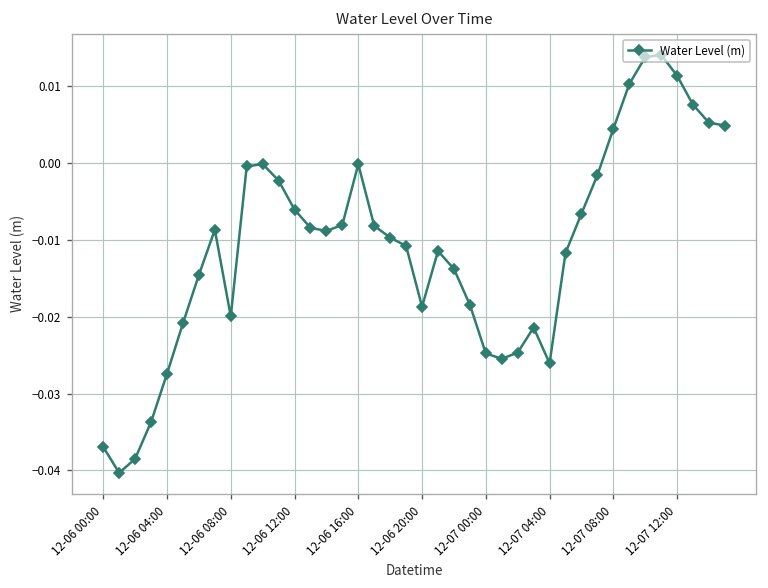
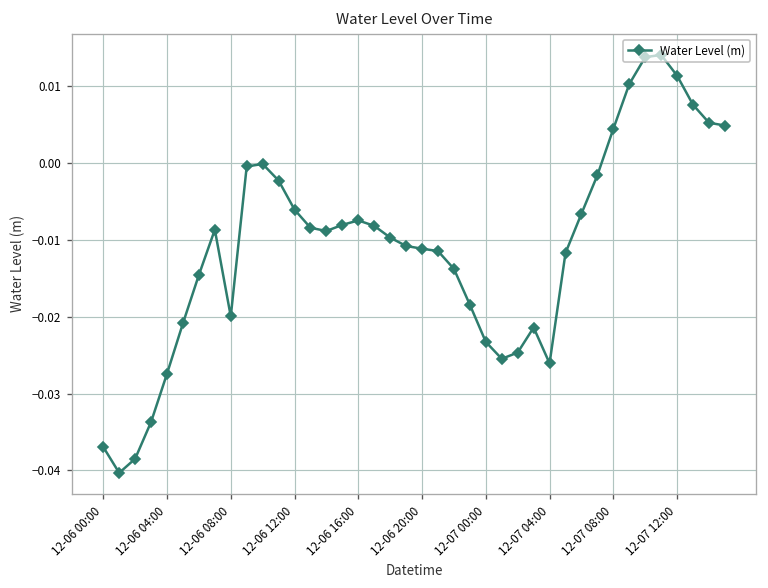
  {
    "12-06 00:00": -0.037,
    "12-06 04:00": -0.027,
    "12-06 08:00": -0.020,
    "12-06 12:00": -0.006,
-   "12-06 16:00": 0.000,
-   "12-06 20:00": -0.019,
-   "12-07 00:00": -0.025,
+   "12-06 16:00": -0.008,
+   "12-06 20:00": -0.011,
+   "12-07 00:00": -0.023,
    "12-07 04:00": -0.026,
    "12-07 08:00": 0.004,
    "12-07 12:00": 0.011
  }
